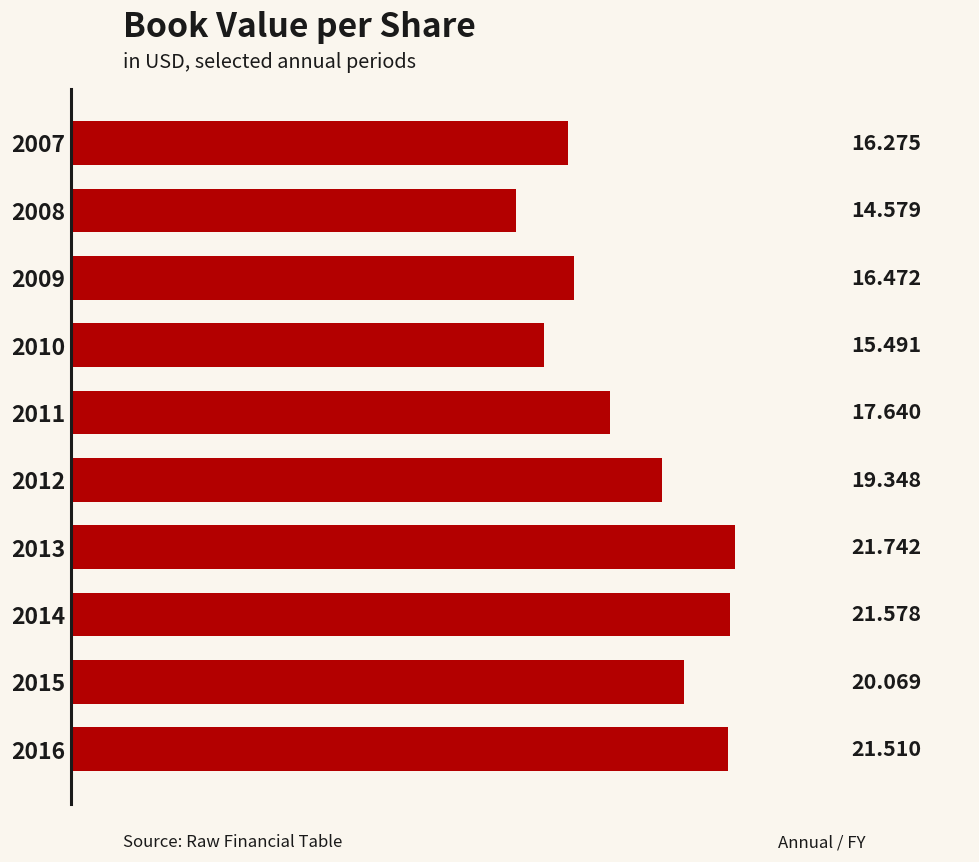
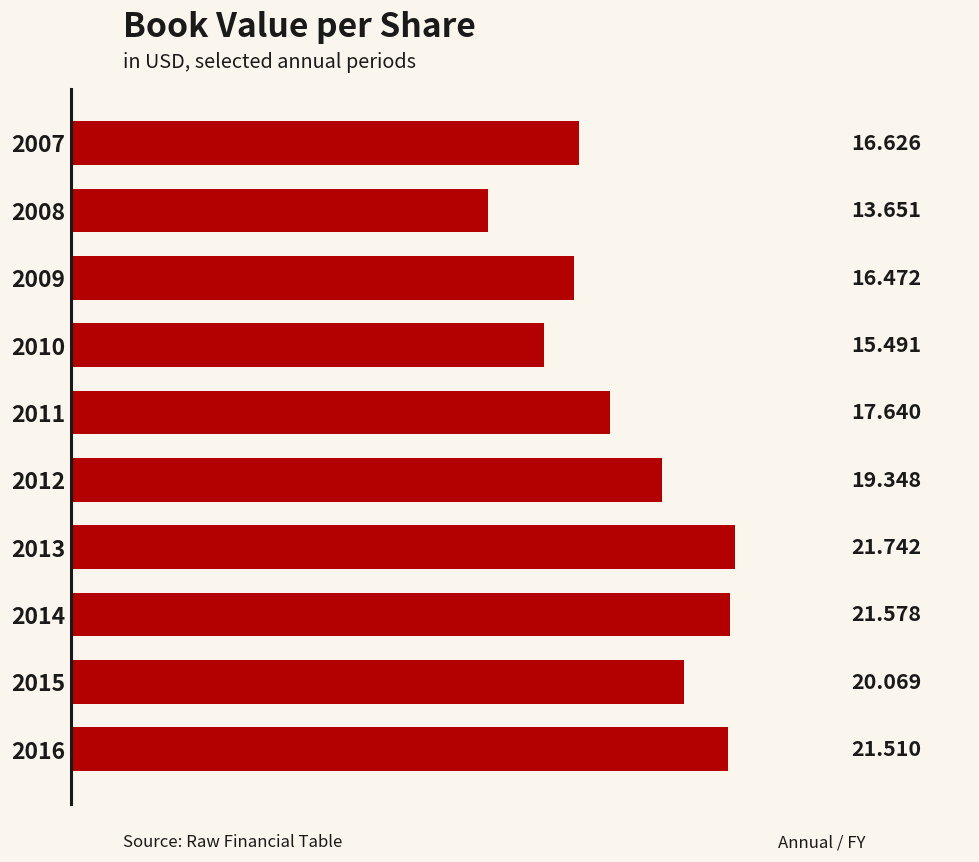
  {
-   "2007": 16.275,
-   "2008": 14.579
+   "2007": 16.626,
+   "2008": 13.651
  }
